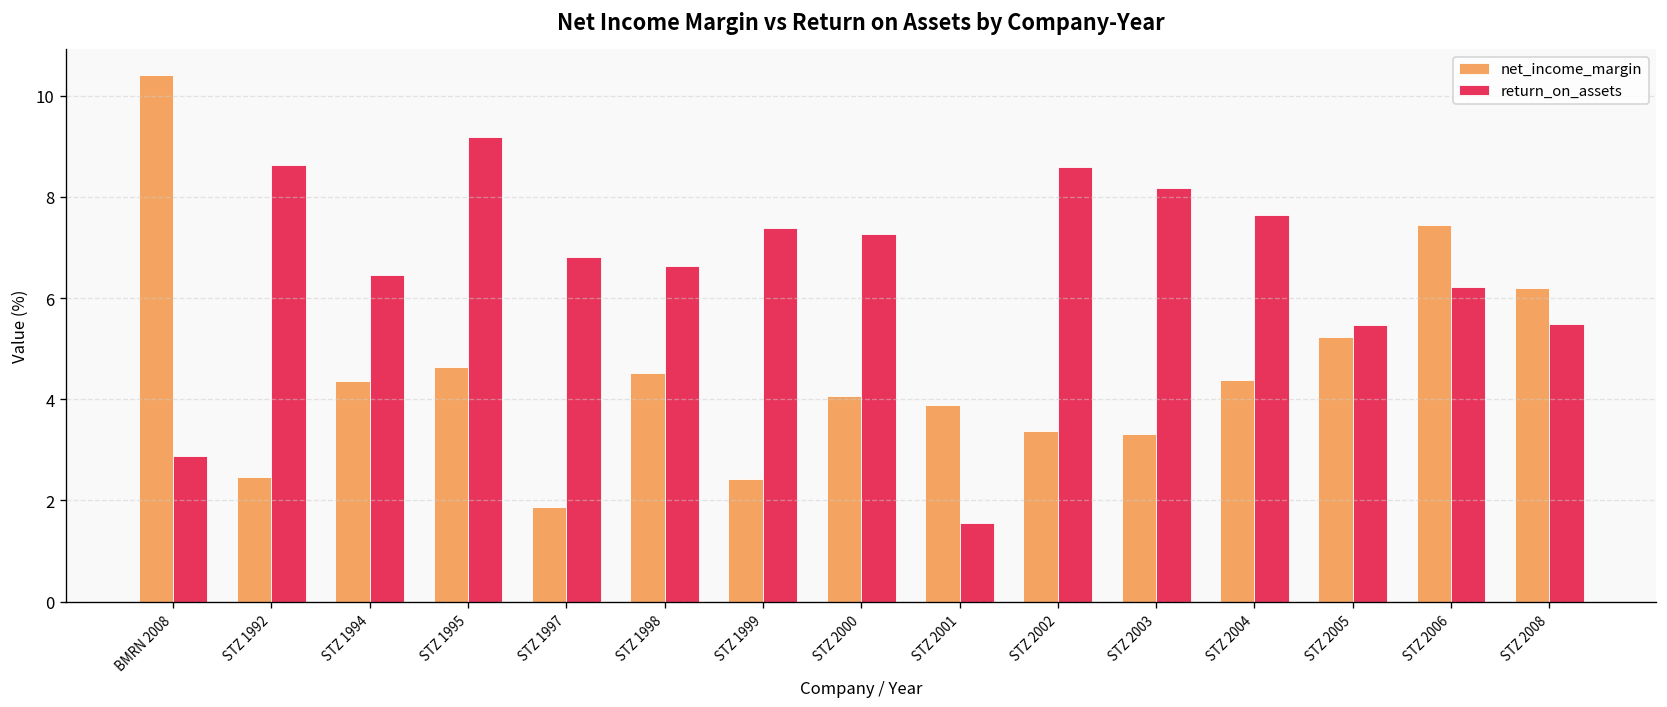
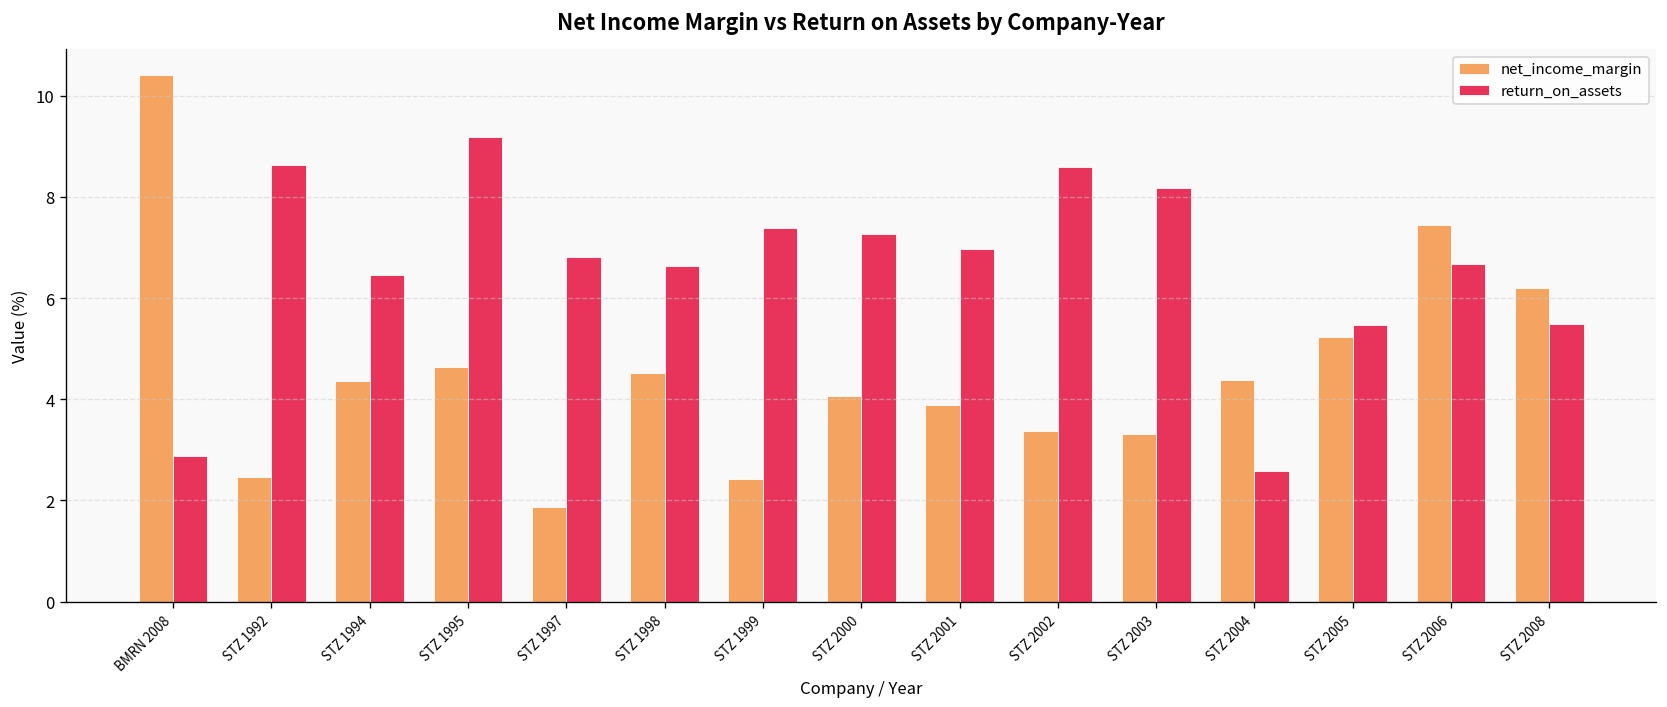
  {
    "net_income_margin": {
      "BMRN 2008": 10.4,
      "STZ 1992": 2.5,
      "STZ 1994": 4.4,
      "STZ 1995": 4.6,
      "STZ 1997": 1.9,
      "STZ 1998": 4.5,
      "STZ 1999": 2.4,
      "STZ 2000": 4.1,
      "STZ 2001": 3.9,
      "STZ 2002": 3.4,
      "STZ 2003": 3.3,
      "STZ 2004": 4.4,
      "STZ 2005": 5.2,
      "STZ 2006": 7.4,
      "STZ 2008": 6.2
    },
    "return_on_assets": {
      "BMRN 2008": 2.9,
      "STZ 1992": 8.6,
      "STZ 1994": 6.5,
      "STZ 1995": 9.2,
      "STZ 1997": 6.8,
      "STZ 1998": 6.6,
      "STZ 1999": 7.4,
      "STZ 2000": 7.3,
-     "STZ 2001": 1.6,
+     "STZ 2001": 7.0,
      "STZ 2002": 8.6,
      "STZ 2003": 8.2,
-     "STZ 2004": 7.6,
+     "STZ 2004": 2.6,
      "STZ 2005": 5.5,
-     "STZ 2006": 6.2,
+     "STZ 2006": 6.7,
      "STZ 2008": 5.5
    }
  }
